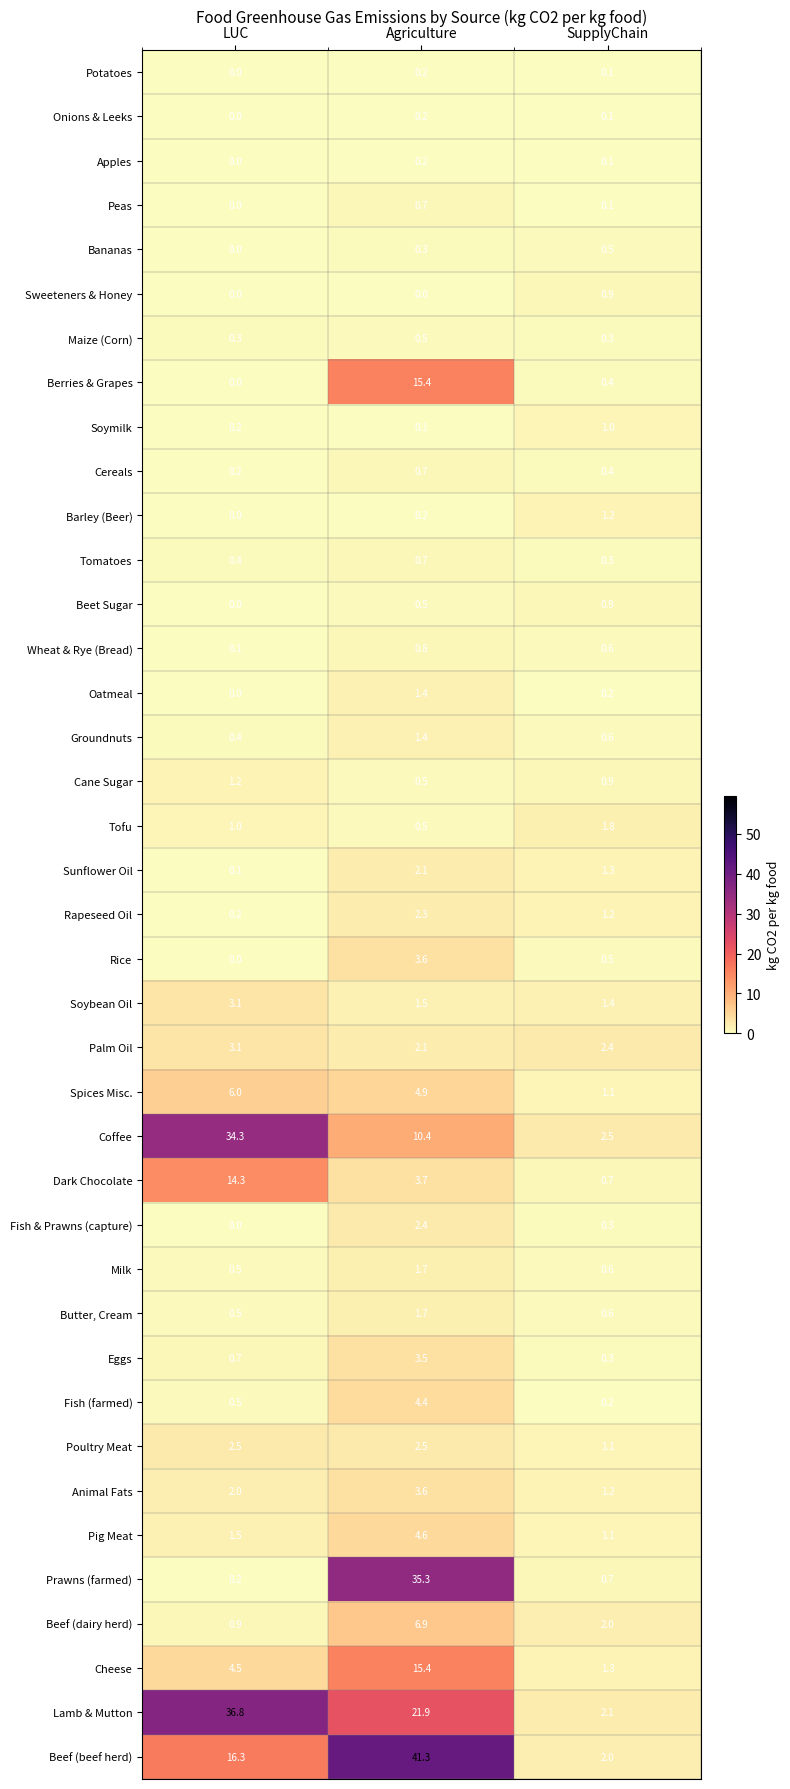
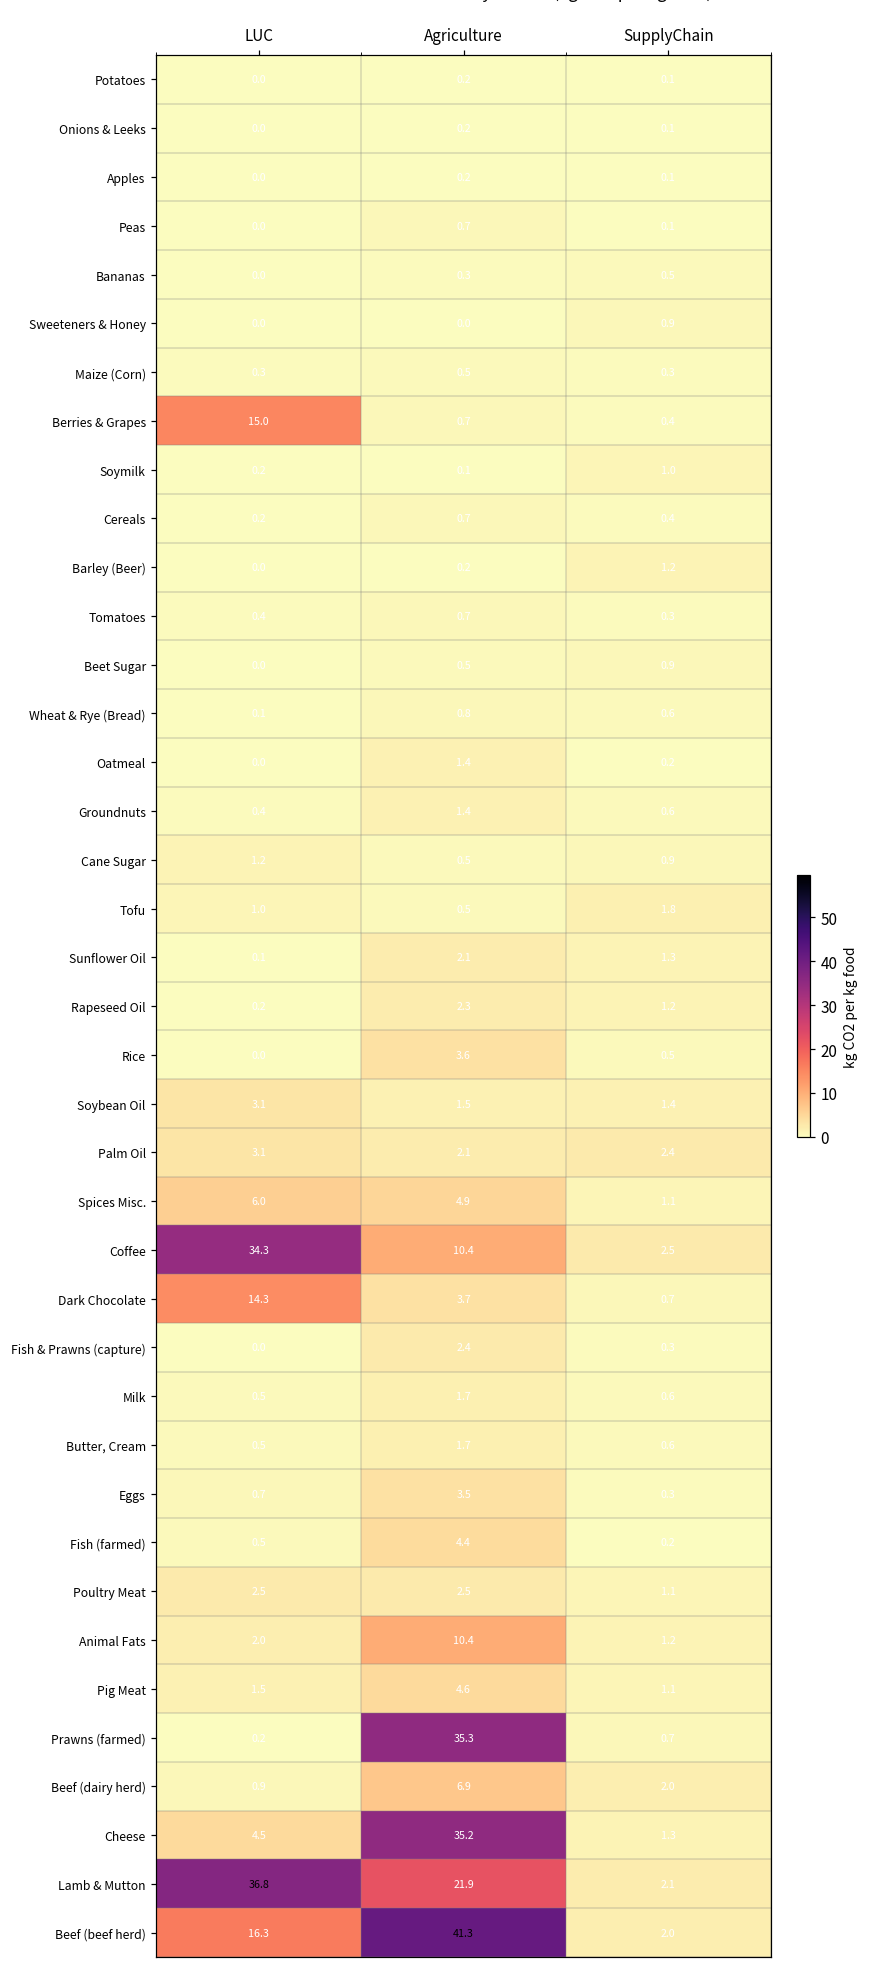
  {
    "Potatoes": {
      "LUC": 0.0,
      "Agriculture": 0.2,
      "SupplyChain": 0.1
    },
    "Onions & Leeks": {
      "LUC": 0.0,
      "Agriculture": 0.2,
      "SupplyChain": 0.1
    },
    "Apples": {
      "LUC": 0.0,
      "Agriculture": 0.2,
      "SupplyChain": 0.1
    },
    "Peas": {
      "LUC": 0.0,
      "Agriculture": 0.7,
      "SupplyChain": 0.1
    },
    "Bananas": {
      "LUC": 0.0,
      "Agriculture": 0.3,
      "SupplyChain": 0.5
    },
    "Sweeteners & Honey": {
      "LUC": 0.0,
      "Agriculture": 0.0,
      "SupplyChain": 0.9
    },
    "Maize (Corn)": {
      "LUC": 0.3,
      "Agriculture": 0.5,
      "SupplyChain": 0.3
    },
    "Berries & Grapes": {
-     "LUC": 0.0,
-     "Agriculture": 15.4,
+     "LUC": 15.0,
+     "Agriculture": 0.7,
      "SupplyChain": 0.4
    },
    "Soymilk": {
      "LUC": 0.2,
      "Agriculture": 0.1,
      "SupplyChain": 1.0
    },
    "Cereals": {
      "LUC": 0.2,
      "Agriculture": 0.7,
      "SupplyChain": 0.4
    },
    "Barley (Beer)": {
      "LUC": 0.0,
      "Agriculture": 0.2,
      "SupplyChain": 1.2
    },
    "Tomatoes": {
      "LUC": 0.4,
      "Agriculture": 0.7,
      "SupplyChain": 0.3
    },
    "Beet Sugar": {
      "LUC": 0.0,
      "Agriculture": 0.5,
      "SupplyChain": 0.9
    },
    "Wheat & Rye (Bread)": {
      "LUC": 0.1,
      "Agriculture": 0.8,
      "SupplyChain": 0.6
    },
    "Oatmeal": {
      "LUC": 0.0,
      "Agriculture": 1.4,
      "SupplyChain": 0.2
    },
    "Groundnuts": {
      "LUC": 0.4,
      "Agriculture": 1.4,
      "SupplyChain": 0.6
    },
    "Cane Sugar": {
      "LUC": 1.2,
      "Agriculture": 0.5,
      "SupplyChain": 0.9
    },
    "Tofu": {
      "LUC": 1.0,
      "Agriculture": 0.5,
      "SupplyChain": 1.8
    },
    "Sunflower Oil": {
      "LUC": 0.1,
      "Agriculture": 2.1,
      "SupplyChain": 1.3
    },
    "Rapeseed Oil": {
      "LUC": 0.2,
      "Agriculture": 2.3,
      "SupplyChain": 1.2
    },
    "Rice": {
      "LUC": 0.0,
      "Agriculture": 3.6,
      "SupplyChain": 0.5
    },
    "Soybean Oil": {
      "LUC": 3.1,
      "Agriculture": 1.5,
      "SupplyChain": 1.4
    },
    "Palm Oil": {
      "LUC": 3.1,
      "Agriculture": 2.1,
      "SupplyChain": 2.4
    },
    "Spices Misc.": {
      "LUC": 6.0,
      "Agriculture": 4.9,
      "SupplyChain": 1.1
    },
    "Coffee": {
      "LUC": 34.3,
      "Agriculture": 10.4,
      "SupplyChain": 2.5
    },
    "Dark Chocolate": {
      "LUC": 14.3,
      "Agriculture": 3.7,
      "SupplyChain": 0.7
    },
    "Fish & Prawns (capture)": {
      "LUC": 0.0,
      "Agriculture": 2.4,
      "SupplyChain": 0.3
    },
    "Milk": {
      "LUC": 0.5,
      "Agriculture": 1.7,
      "SupplyChain": 0.6
    },
    "Butter, Cream": {
      "LUC": 0.5,
      "Agriculture": 1.7,
      "SupplyChain": 0.6
    },
    "Eggs": {
      "LUC": 0.7,
      "Agriculture": 3.5,
      "SupplyChain": 0.3
    },
    "Fish (farmed)": {
      "LUC": 0.5,
      "Agriculture": 4.4,
      "SupplyChain": 0.2
    },
    "Poultry Meat": {
      "LUC": 2.5,
      "Agriculture": 2.5,
      "SupplyChain": 1.1
    },
    "Animal Fats": {
      "LUC": 2.0,
-     "Agriculture": 3.6,
+     "Agriculture": 10.4,
      "SupplyChain": 1.2
    },
    "Pig Meat": {
      "LUC": 1.5,
      "Agriculture": 4.6,
      "SupplyChain": 1.1
    },
    "Prawns (farmed)": {
      "LUC": 0.2,
      "Agriculture": 35.3,
      "SupplyChain": 0.7
    },
    "Beef (dairy herd)": {
      "LUC": 0.9,
      "Agriculture": 6.9,
      "SupplyChain": 2.0
    },
    "Cheese": {
      "LUC": 4.5,
-     "Agriculture": 15.4,
+     "Agriculture": 35.2,
      "SupplyChain": 1.3
    },
    "Lamb & Mutton": {
      "LUC": 36.8,
      "Agriculture": 21.9,
      "SupplyChain": 2.1
    },
    "Beef (beef herd)": {
      "LUC": 16.3,
      "Agriculture": 41.3,
      "SupplyChain": 2.0
    }
  }
